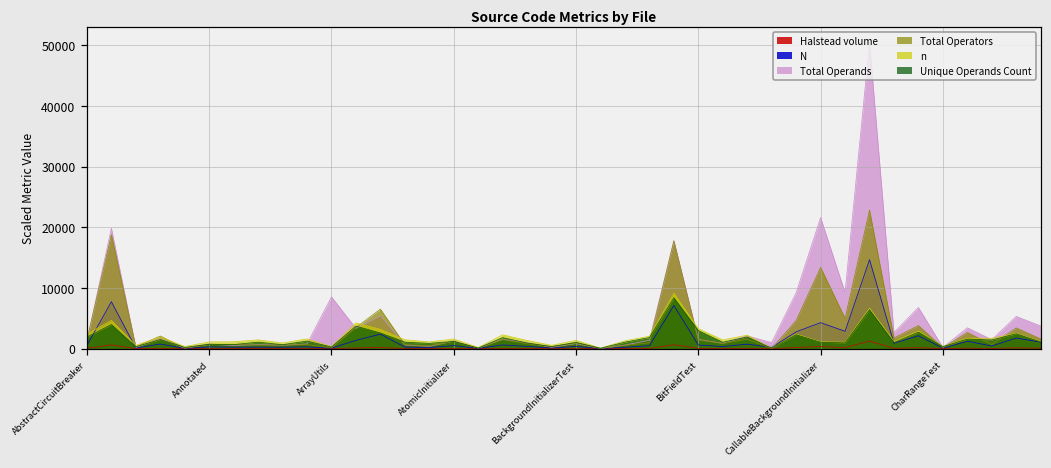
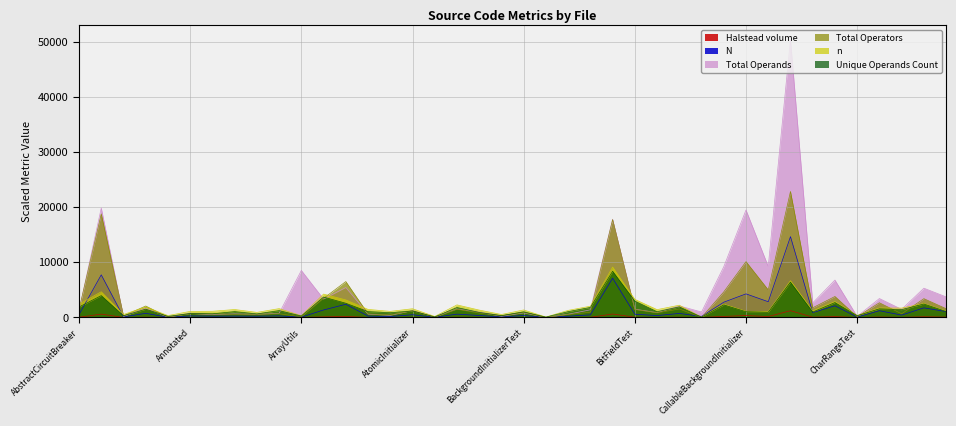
  {
    "Halstead volume": {
      "AbstractCircuitBreaker": 0,
      "BitFieldTest": 0,
      "CallableBackgroundInitializer": 0
    },
    "N": {
      "AbstractCircuitBreaker": 1000,
      "BitFieldTest": 1000,
      "CallableBackgroundInitializer": 4000
    },
    "Total Operands": {
      "ArrayUtils": 9000,
-     "CallableBackgroundInitializer": 22000
+     "CallableBackgroundInitializer": 20000
    },
    "Total Operators": {
-     "CallableBackgroundInitializer": 13000
+     "CallableBackgroundInitializer": 10000
    },
    "n": {
      "AbstractCircuitBreaker": 2000
    }
  }
